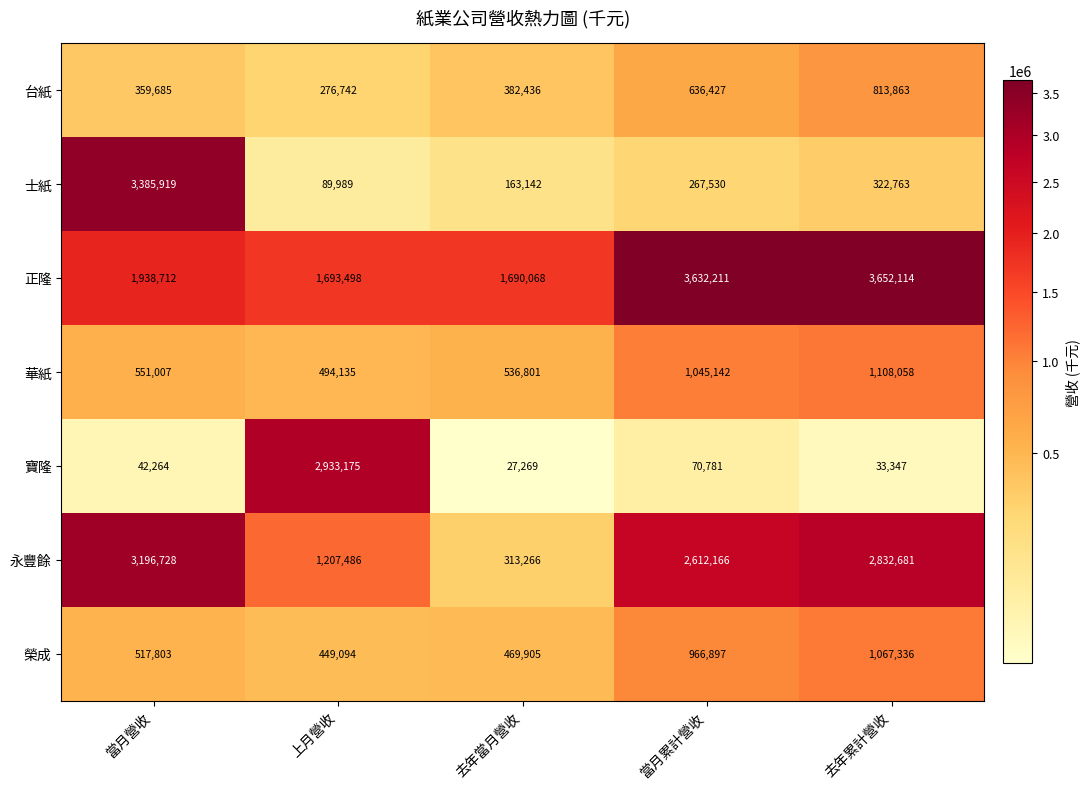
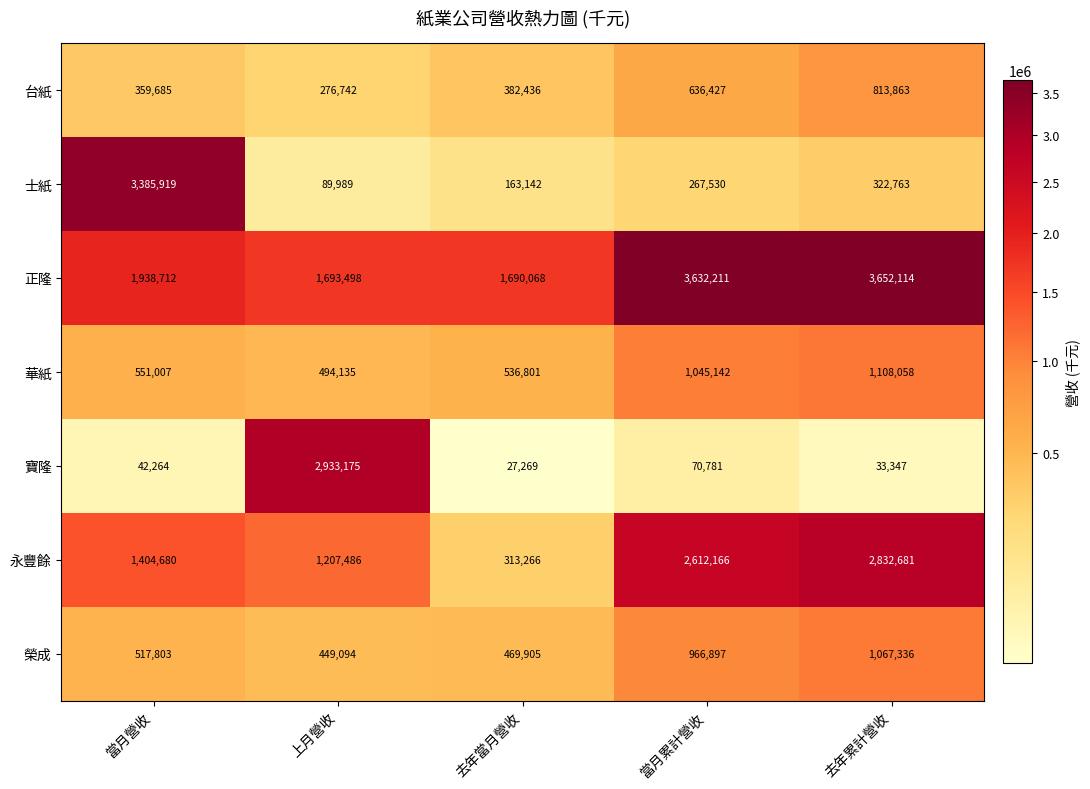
  {
    "台紙": {
      "當月營收": "359,685",
      "上月營收": "276,742",
      "去年當月營收": "382,436",
      "當月累計營收": "636,427",
      "去年累計營收": "813,863"
    },
    "士紙": {
      "當月營收": "3,385,919",
      "上月營收": "89,989",
      "去年當月營收": "163,142",
      "當月累計營收": "267,530",
      "去年累計營收": "322,763"
    },
    "正隆": {
      "當月營收": "1,938,712",
      "上月營收": "1,693,498",
      "去年當月營收": "1,690,068",
      "當月累計營收": "3,632,211",
      "去年累計營收": "3,652,114"
    },
    "華紙": {
      "當月營收": "551,007",
      "上月營收": "494,135",
      "去年當月營收": "536,801",
      "當月累計營收": "1,045,142",
      "去年累計營收": "1,108,058"
    },
    "寶隆": {
      "當月營收": "42,264",
      "上月營收": "2,933,175",
      "去年當月營收": "27,269",
      "當月累計營收": "70,781",
      "去年累計營收": "33,347"
    },
    "永豐餘": {
-     "當月營收": "3,196,728",
+     "當月營收": "1,404,680",
      "上月營收": "1,207,486",
      "去年當月營收": "313,266",
      "當月累計營收": "2,612,166",
      "去年累計營收": "2,832,681"
    },
    "榮成": {
      "當月營收": "517,803",
      "上月營收": "449,094",
      "去年當月營收": "469,905",
      "當月累計營收": "966,897",
      "去年累計營收": "1,067,336"
    }
  }
